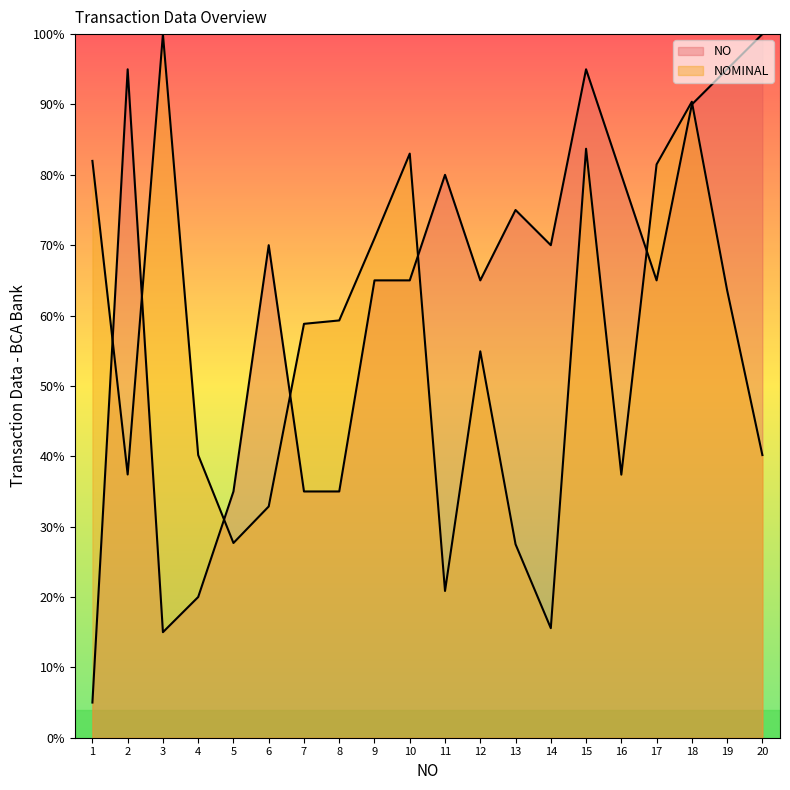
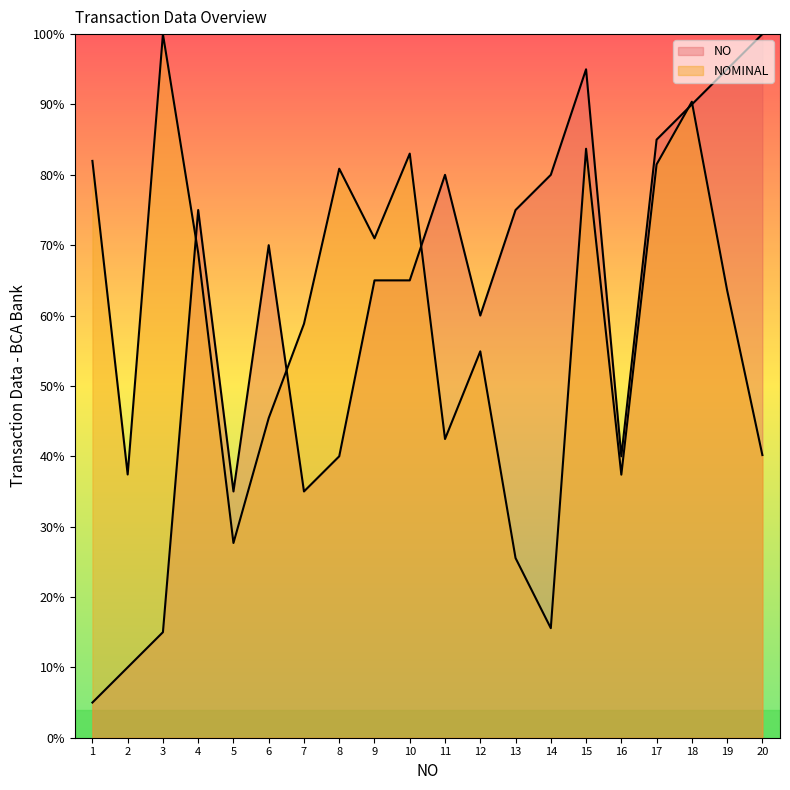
  {
    "NO": {
      "1": "5%",
-     "2": "95%",
+     "2": "10%",
      "3": "15%",
-     "4": "20%",
+     "4": "75%",
      "5": "35%",
      "6": "70%",
      "7": "35%",
-     "8": "35%",
+     "8": "40%",
      "9": "65%",
      "10": "65%",
      "11": "80%",
-     "12": "65%",
+     "12": "60%",
      "13": "75%",
-     "14": "70%",
+     "14": "80%",
      "15": "95%",
-     "16": "80%",
-     "17": "65%",
+     "16": "40%",
+     "17": "85%",
      "18": "90%",
      "20": "100%"
    },
    "NOMINAL": {
      "1": "82%",
      "2": "37%",
      "3": "100%",
-     "4": "40%",
+     "4": "69%",
      "5": "28%",
-     "6": "33%",
+     "6": "45%",
      "7": "59%",
-     "8": "59%",
+     "8": "81%",
      "9": "71%",
      "10": "83%",
-     "11": "21%",
+     "11": "42%",
      "12": "55%",
-     "13": "27%",
+     "13": "26%",
      "14": "16%",
      "15": "84%",
      "16": "37%",
      "17": "81%",
      "18": "90%",
      "19": "64%",
      "20": "40%"
    }
  }
